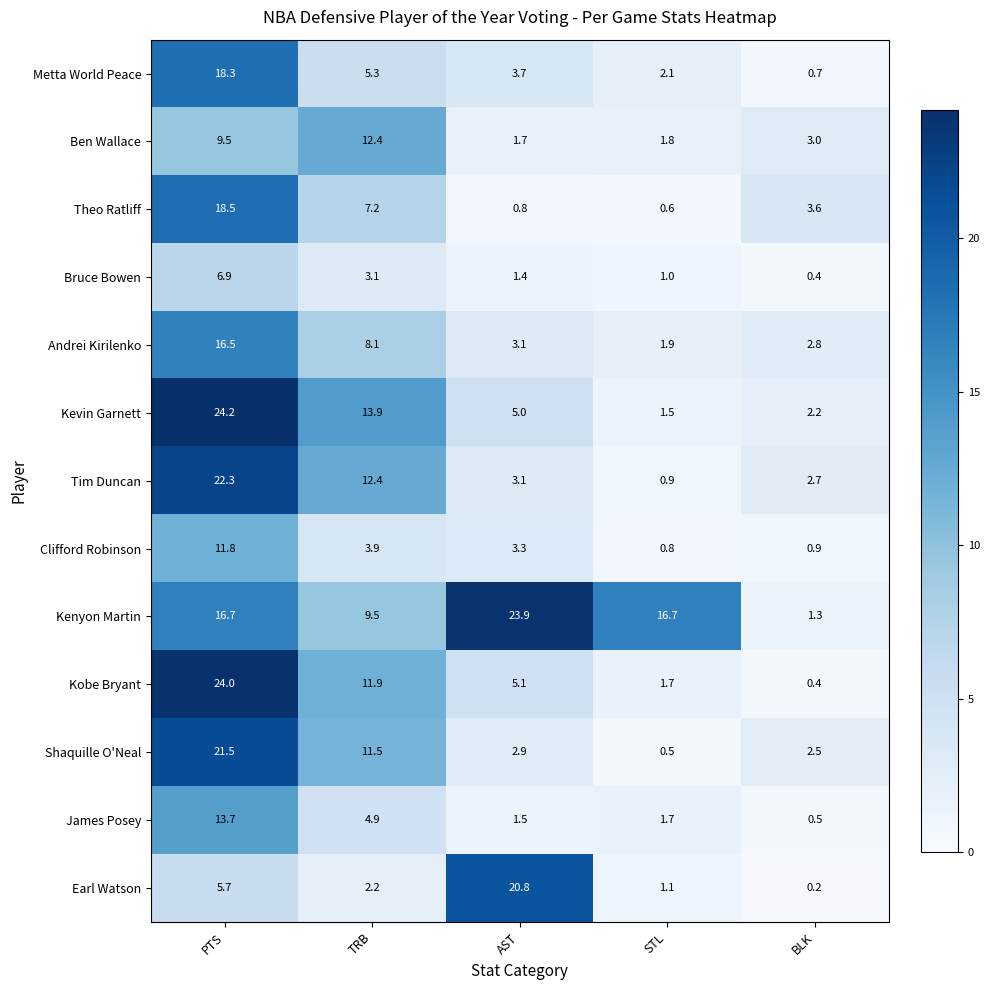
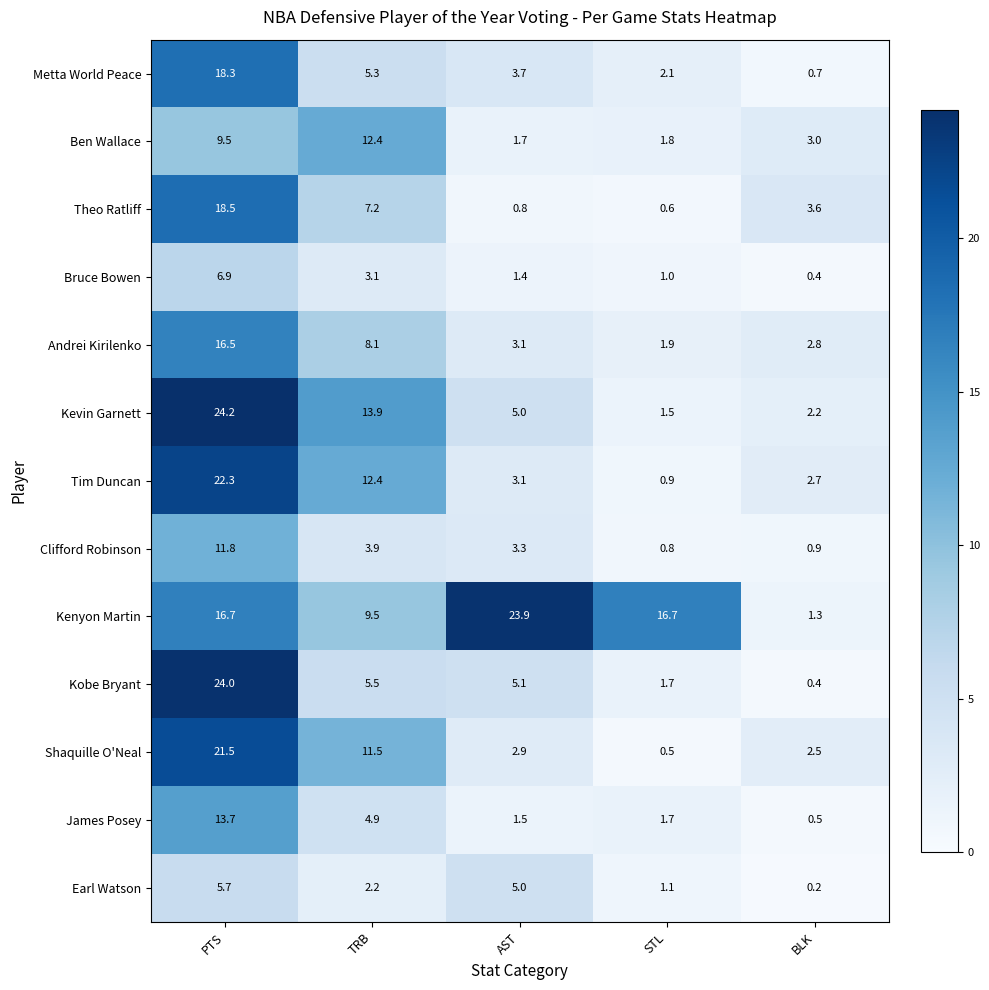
  {
    "Metta World Peace": {
      "PTS": 18.3,
      "TRB": 5.3,
      "AST": 3.7,
      "STL": 2.1,
      "BLK": 0.7
    },
    "Ben Wallace": {
      "PTS": 9.5,
      "TRB": 12.4,
      "AST": 1.7,
      "STL": 1.8,
      "BLK": 3.0
    },
    "Theo Ratliff": {
      "PTS": 18.5,
      "TRB": 7.2,
      "AST": 0.8,
      "STL": 0.6,
      "BLK": 3.6
    },
    "Bruce Bowen": {
      "PTS": 6.9,
      "TRB": 3.1,
      "AST": 1.4,
      "STL": 1.0,
      "BLK": 0.4
    },
    "Andrei Kirilenko": {
      "PTS": 16.5,
      "TRB": 8.1,
      "AST": 3.1,
      "STL": 1.9,
      "BLK": 2.8
    },
    "Kevin Garnett": {
      "PTS": 24.2,
      "TRB": 13.9,
      "AST": 5.0,
      "STL": 1.5,
      "BLK": 2.2
    },
    "Tim Duncan": {
      "PTS": 22.3,
      "TRB": 12.4,
      "AST": 3.1,
      "STL": 0.9,
      "BLK": 2.7
    },
    "Clifford Robinson": {
      "PTS": 11.8,
      "TRB": 3.9,
      "AST": 3.3,
      "STL": 0.8,
      "BLK": 0.9
    },
    "Kenyon Martin": {
      "PTS": 16.7,
      "TRB": 9.5,
      "AST": 23.9,
      "STL": 16.7,
      "BLK": 1.3
    },
    "Kobe Bryant": {
      "PTS": 24.0,
-     "TRB": 11.9,
+     "TRB": 5.5,
      "AST": 5.1,
      "STL": 1.7,
      "BLK": 0.4
    },
    "Shaquille O'Neal": {
      "PTS": 21.5,
      "TRB": 11.5,
      "AST": 2.9,
      "STL": 0.5,
      "BLK": 2.5
    },
    "James Posey": {
      "PTS": 13.7,
      "TRB": 4.9,
      "AST": 1.5,
      "STL": 1.7,
      "BLK": 0.5
    },
    "Earl Watson": {
      "PTS": 5.7,
      "TRB": 2.2,
-     "AST": 20.8,
+     "AST": 5.0,
      "STL": 1.1,
      "BLK": 0.2
    }
  }
